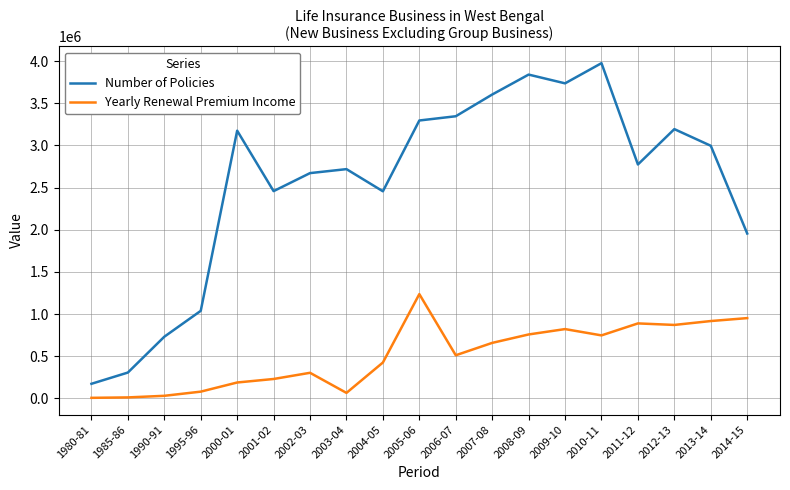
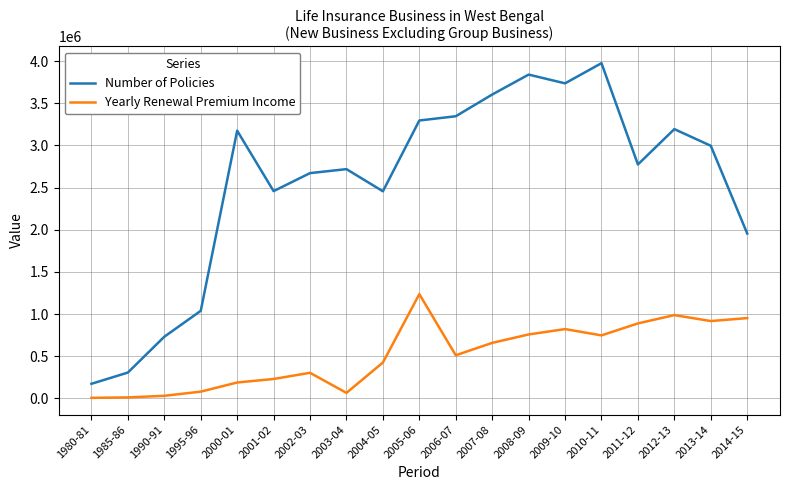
  {
    "Number of Policies": {
      "1980-81": 200000,
      "1985-86": 300000,
      "1990-91": 700000,
      "1995-96": 1000000,
      "2000-01": 3200000,
      "2001-02": 2500000,
      "2002-03": 2700000,
      "2003-04": 2700000,
      "2004-05": 2500000,
      "2005-06": 3300000,
      "2006-07": 3300000,
      "2007-08": 3600000,
      "2008-09": 3800000,
      "2009-10": 3700000,
      "2010-11": 4000000,
      "2011-12": 2800000,
      "2012-13": 3200000,
      "2013-14": 3000000,
      "2014-15": 2000000
    },
    "Yearly Renewal Premium Income": {
      "1980-81": 0,
      "1985-86": 0,
      "1990-91": 0,
      "1995-96": 100000,
      "2000-01": 200000,
      "2001-02": 200000,
      "2002-03": 300000,
      "2003-04": 100000,
      "2004-05": 400000,
      "2005-06": 1200000,
      "2006-07": 500000,
      "2007-08": 700000,
      "2008-09": 800000,
      "2009-10": 800000,
      "2010-11": 700000,
      "2011-12": 900000,
-     "2012-13": 900000,
+     "2012-13": 1000000,
      "2013-14": 900000,
      "2014-15": 1000000
    }
  }
